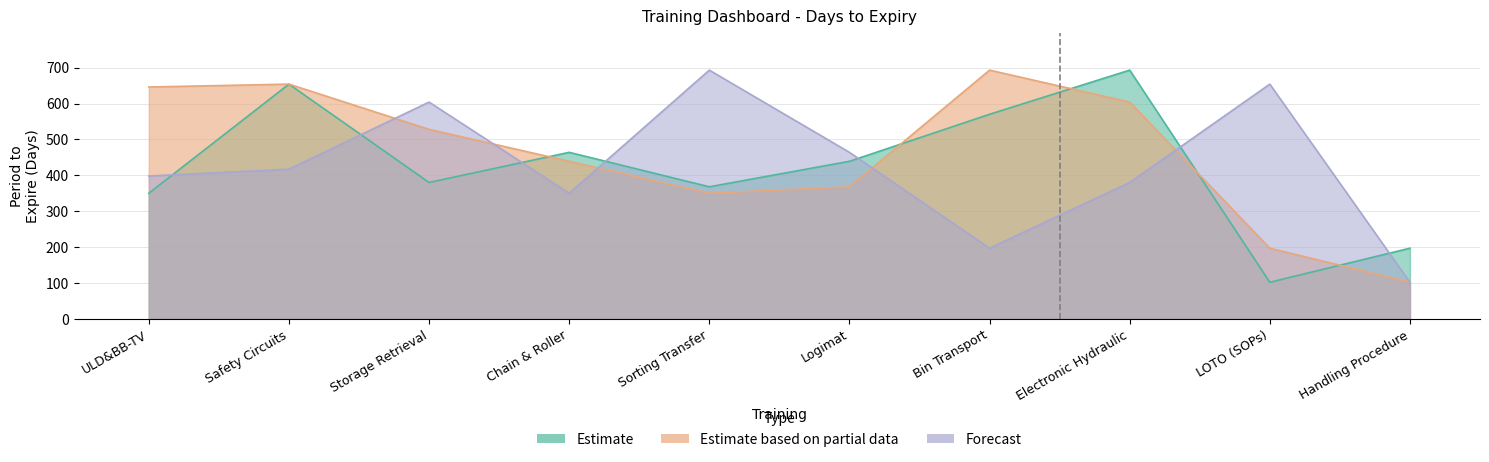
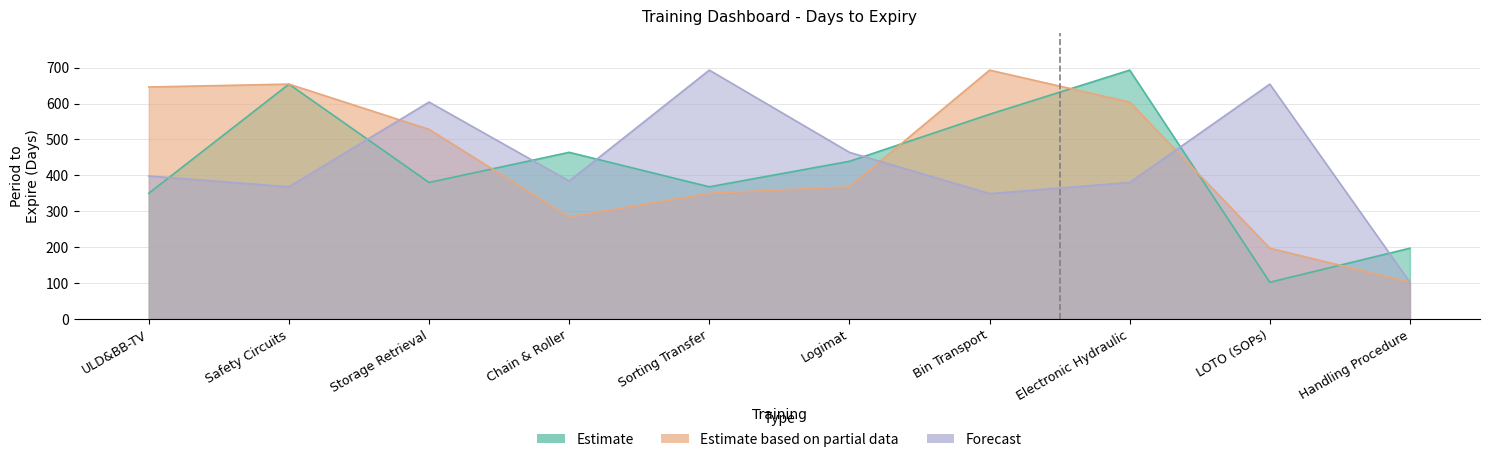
  {
    "Estimate": {
      "ULD&BB-TV": 350,
      "Storage Retrieval": 380,
      "Chain & Roller": 460,
      "Sorting Transfer": 370,
      "Logimat": 440,
      "Bin Transport": 570,
      "Electronic Hydraulic": 690,
      "LOTO (SOPs)": 100,
      "Handling Procedure": 200
    },
    "Estimate based on partial data": {
      "ULD&BB-TV": 650,
      "Storage Retrieval": 530,
-     "Chain & Roller": 440,
+     "Chain & Roller": 280,
      "Sorting Transfer": 350,
      "Logimat": 370,
      "Bin Transport": 690,
      "Electronic Hydraulic": 600,
      "LOTO (SOPs)": 200
    },
    "Forecast": {
      "ULD&BB-TV": 400,
-     "Safety Circuits": 420,
+     "Safety Circuits": 370,
      "Storage Retrieval": 600,
-     "Chain & Roller": 350,
+     "Chain & Roller": 380,
      "Sorting Transfer": 690,
      "Logimat": 460,
-     "Bin Transport": 200,
+     "Bin Transport": 350,
      "Electronic Hydraulic": 380,
      "LOTO (SOPs)": 650
    }
  }
